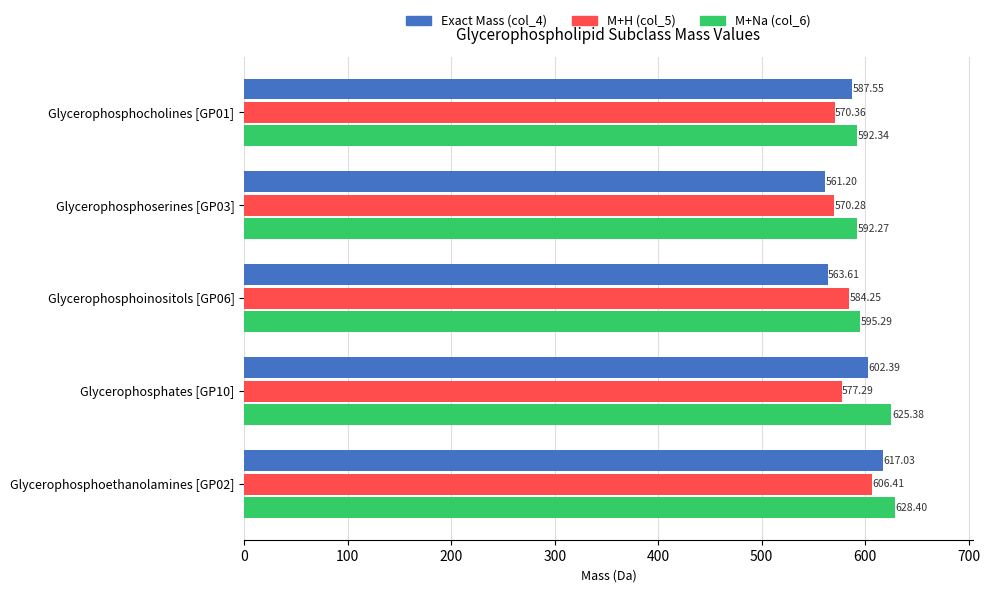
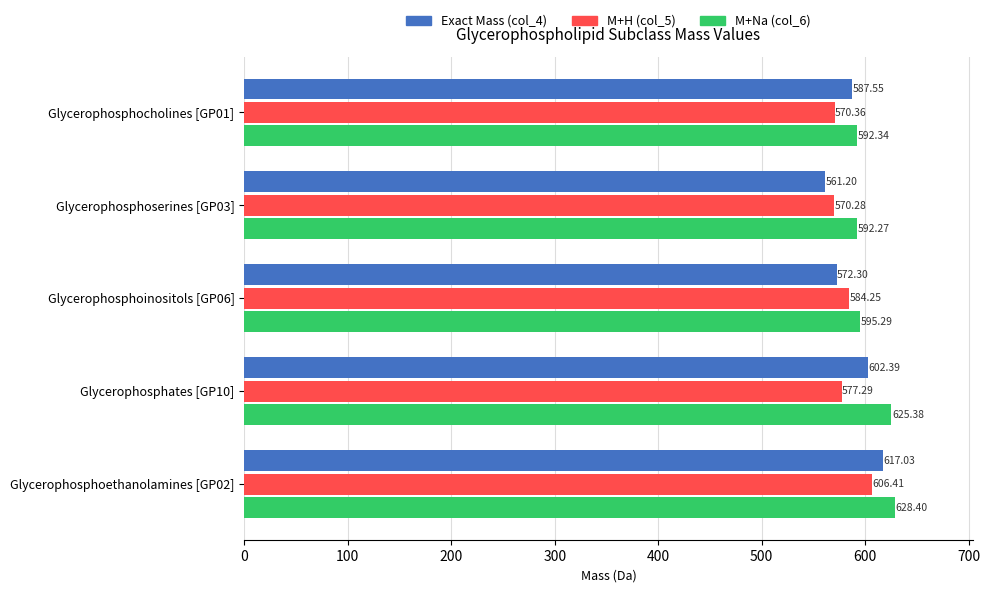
  {
    "Exact Mass (col_4)": {
      "Glycerophosphocholines [GP01]": 587.55,
      "Glycerophosphoserines [GP03]": 561.20,
-     "Glycerophosphoinositols [GP06]": 563.61,
+     "Glycerophosphoinositols [GP06]": 572.30,
      "Glycerophosphates [GP10]": 602.39,
      "Glycerophosphoethanolamines [GP02]": 617.03
    },
    "M+H (col_5)": {
      "Glycerophosphocholines [GP01]": 570.36,
      "Glycerophosphoserines [GP03]": 570.28,
      "Glycerophosphoinositols [GP06]": 584.25,
      "Glycerophosphates [GP10]": 577.29,
      "Glycerophosphoethanolamines [GP02]": 606.41
    },
    "M+Na (col_6)": {
      "Glycerophosphocholines [GP01]": 592.34,
      "Glycerophosphoserines [GP03]": 592.27,
      "Glycerophosphoinositols [GP06]": 595.29,
      "Glycerophosphates [GP10]": 625.38,
      "Glycerophosphoethanolamines [GP02]": 628.40
    }
  }
